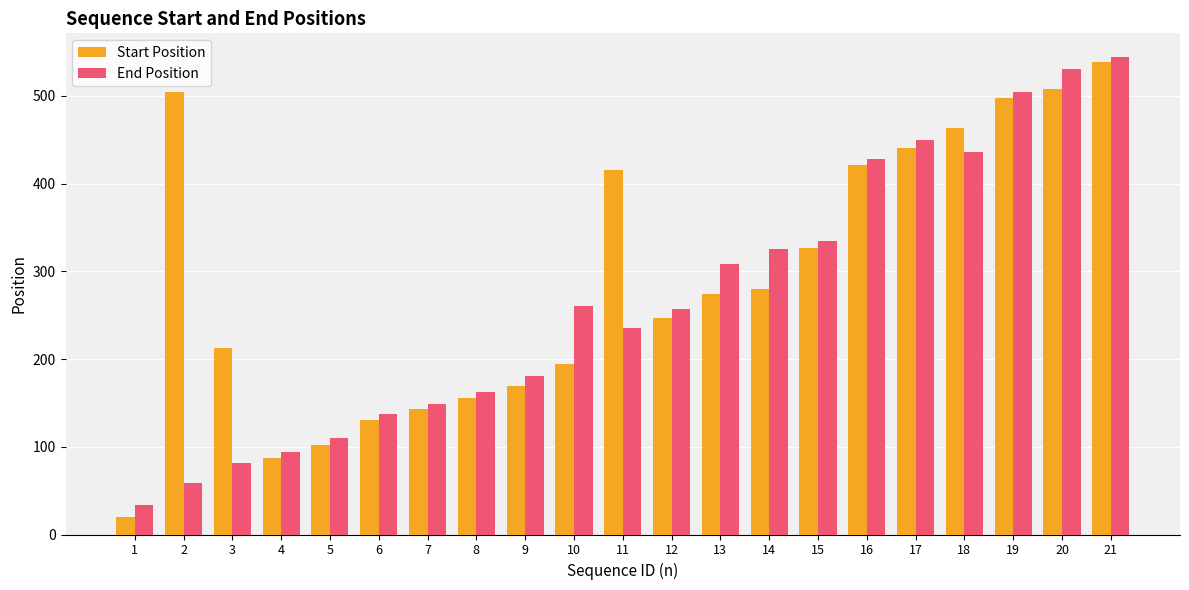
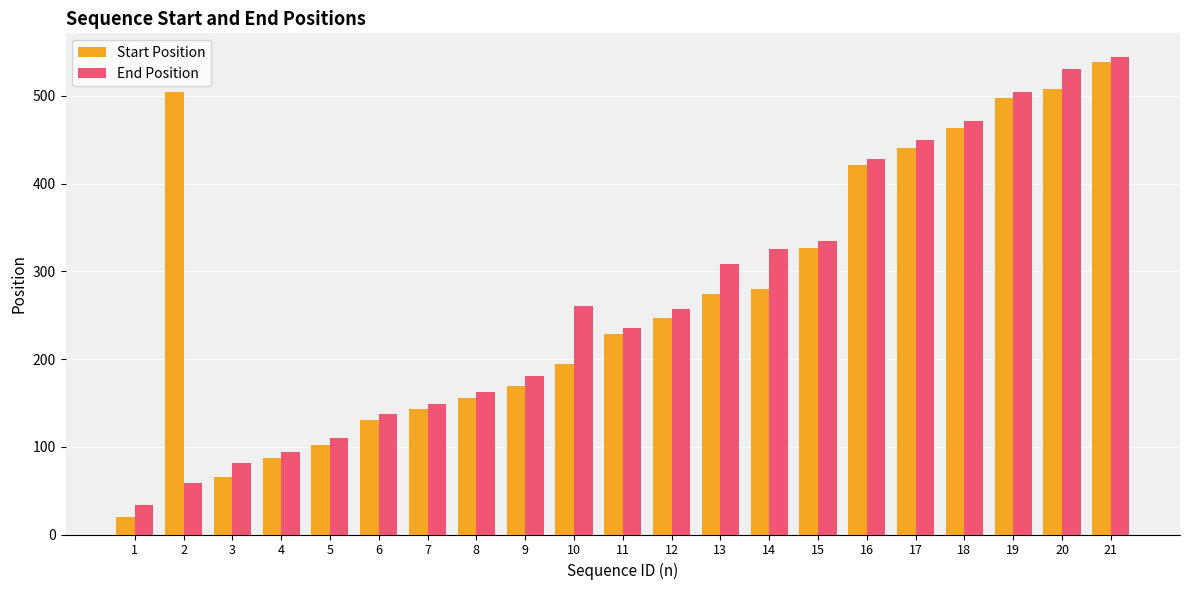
  {
    "Start Position": {
      "1": 20,
      "2": 500,
-     "3": 210,
+     "3": 70,
      "4": 90,
      "5": 100,
      "6": 130,
      "7": 140,
      "8": 160,
      "9": 170,
      "10": 190,
-     "11": 420,
+     "11": 230,
      "12": 250,
      "13": 270,
      "14": 280,
      "15": 330,
      "16": 420,
      "17": 440,
      "18": 460,
      "19": 500,
      "20": 510,
      "21": 540
    },
    "End Position": {
      "1": 30,
      "2": 60,
      "3": 80,
      "4": 90,
      "5": 110,
      "6": 140,
      "7": 150,
      "8": 160,
      "9": 180,
      "10": 260,
      "11": 240,
      "12": 260,
      "13": 310,
      "14": 330,
      "15": 330,
      "16": 430,
      "17": 450,
-     "18": 440,
+     "18": 470,
      "19": 500,
      "20": 530,
      "21": 540
    }
  }
